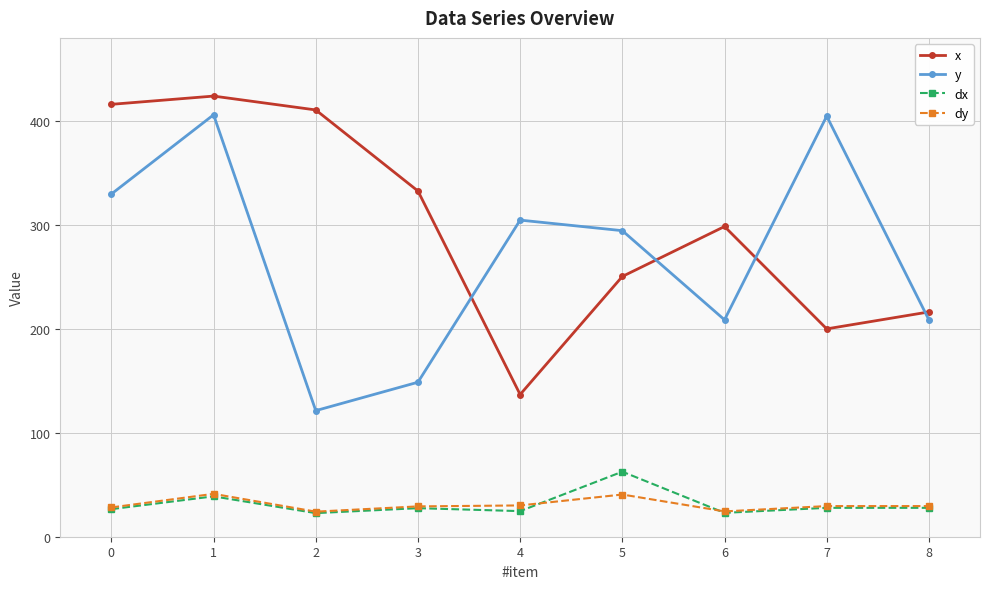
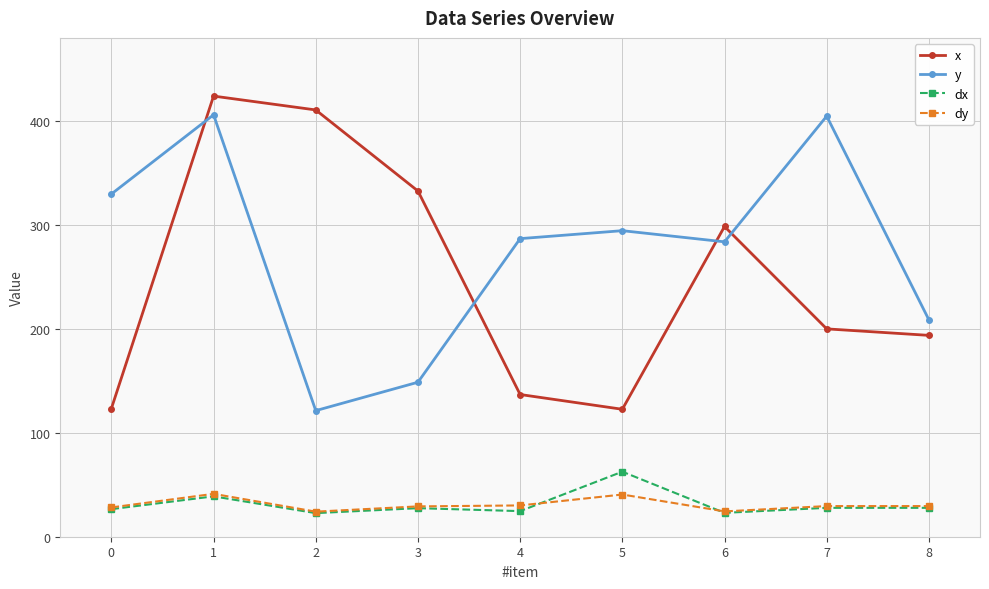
  {
    "x": {
-     "0": 416,
+     "0": 123,
      "1": 424,
      "2": 411,
      "3": 333,
      "4": 137,
-     "5": 250,
+     "5": 123,
      "6": 299,
      "7": 200,
-     "8": 216
+     "8": 194
    },
    "y": {
      "0": 330,
      "1": 406,
      "2": 121,
      "3": 149,
-     "4": 305,
+     "4": 287,
      "5": 294,
-     "6": 209,
+     "6": 284,
      "7": 405,
      "8": 209
    },
    "dx": {
      "1": 39,
      "4": 25,
      "5": 63
    },
    "dy": {
      "1": 41,
      "4": 30,
      "5": 41
    }
  }
